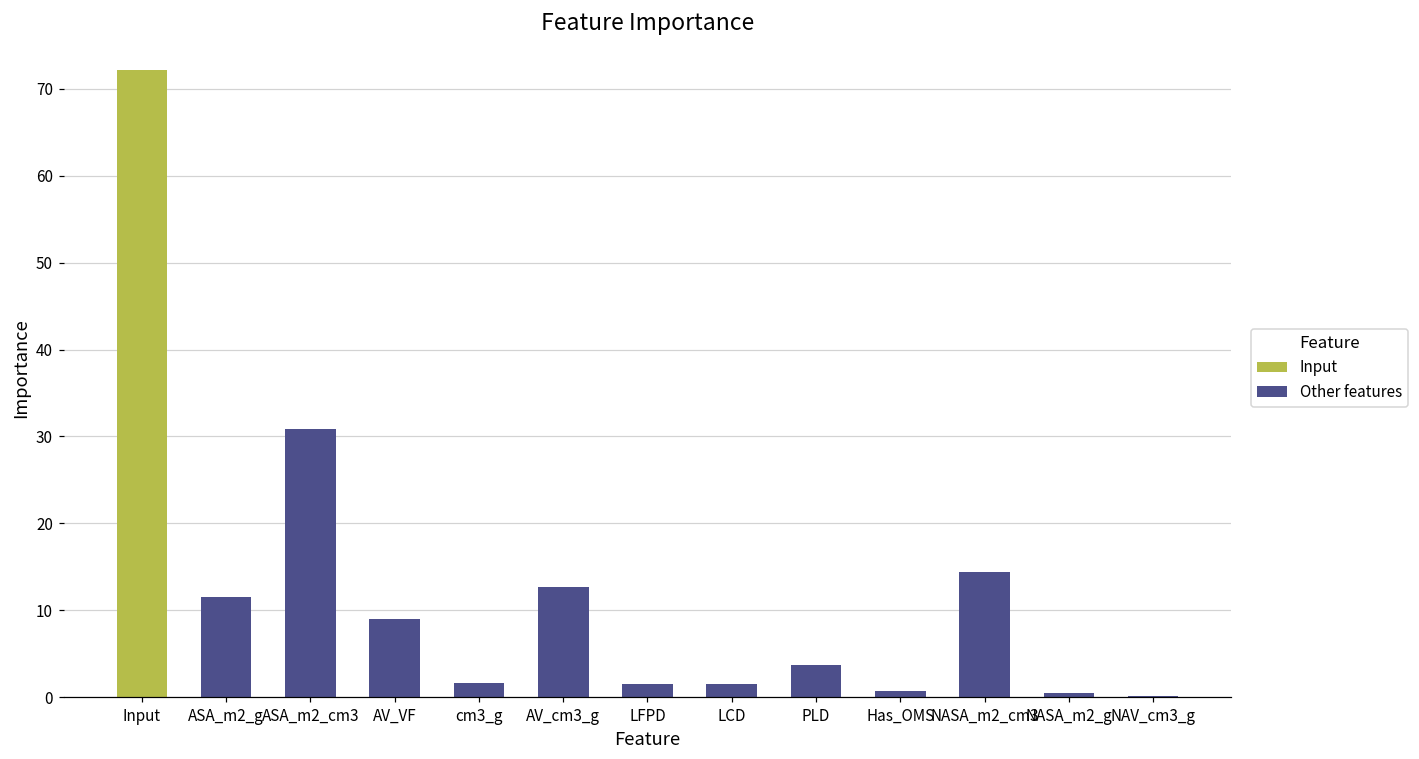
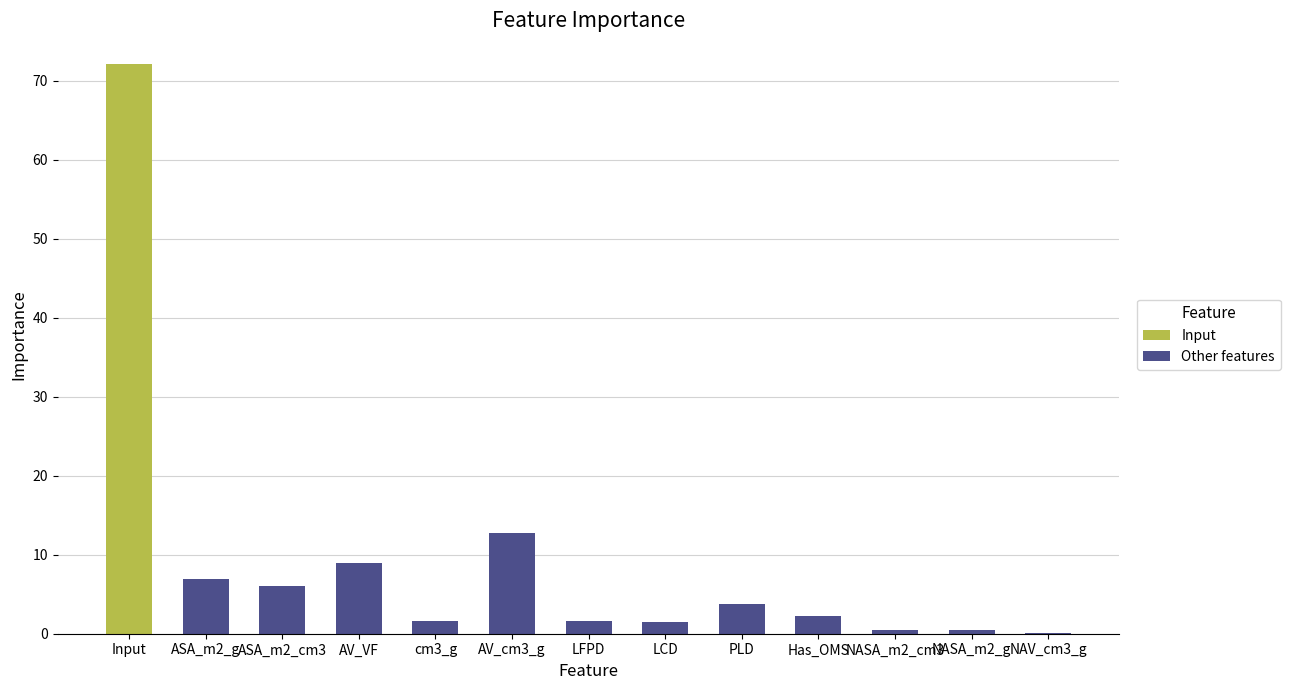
  {
    "Input": 72,
-   "ASA_m2_g": 11,
-   "ASA_m2_cm3": 31,
+   "ASA_m2_g": 7,
+   "ASA_m2_cm3": 6,
    "AV_VF": 9,
    "cm3_g": 2,
    "AV_cm3_g": 13,
    "LFPD": 2,
    "LCD": 2,
    "PLD": 4,
-   "Has_OMS": 1,
-   "NASA_m2_cm3": 14
+   "Has_OMS": 2,
+   "NASA_m2_cm3": 1
  }
